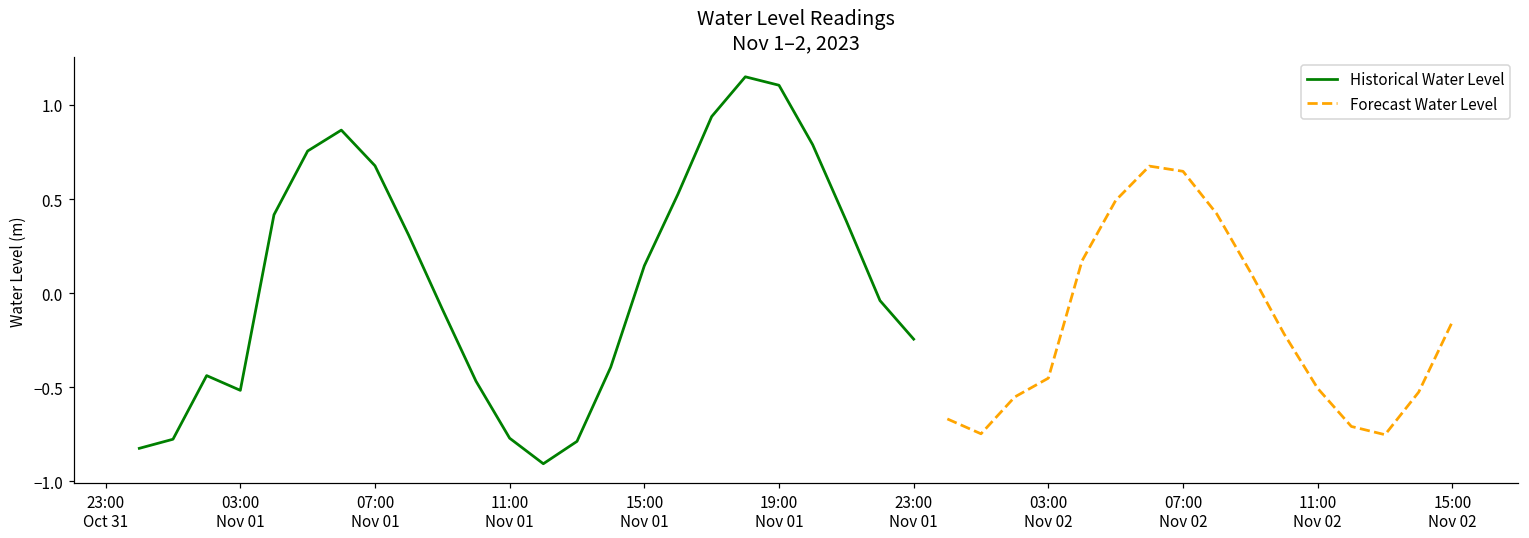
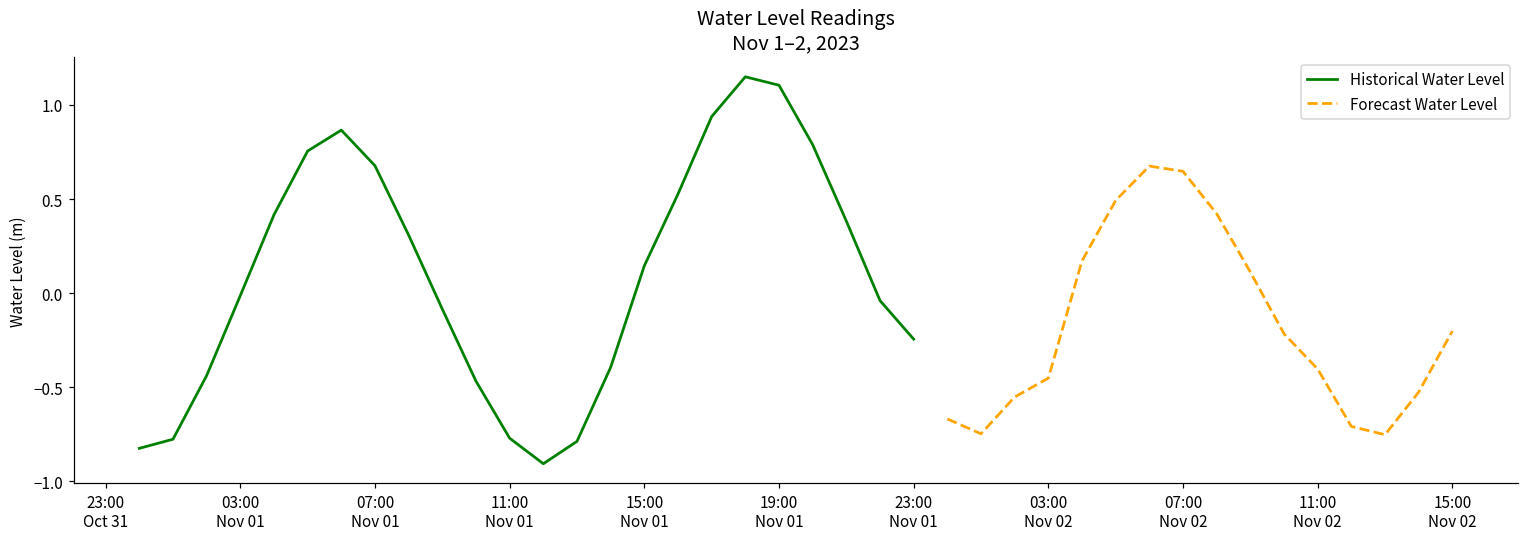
  {
    "Historical Water Level": {
-     "03:00 Nov 01": -0.52,
+     "03:00 Nov 01": -0.01,
      "07:00 Nov 01": 0.68,
      "11:00 Nov 01": -0.77,
      "15:00 Nov 01": 0.15,
      "19:00 Nov 01": 1.10,
      "23:00 Nov 01": -0.24
    },
    "Forecast Water Level": {
      "03:00 Nov 02": -0.45,
      "07:00 Nov 02": 0.65,
-     "11:00 Nov 02": -0.51,
-     "15:00 Nov 02": -0.15
+     "11:00 Nov 02": -0.40,
+     "15:00 Nov 02": -0.20
    }
  }
